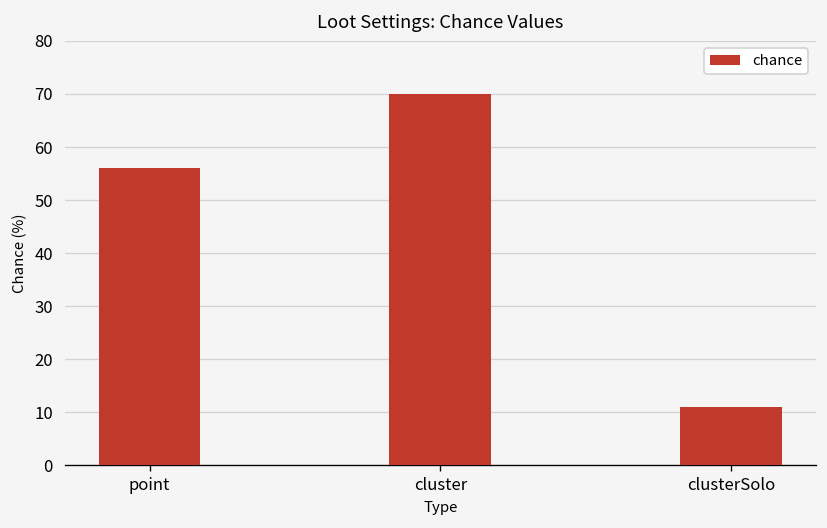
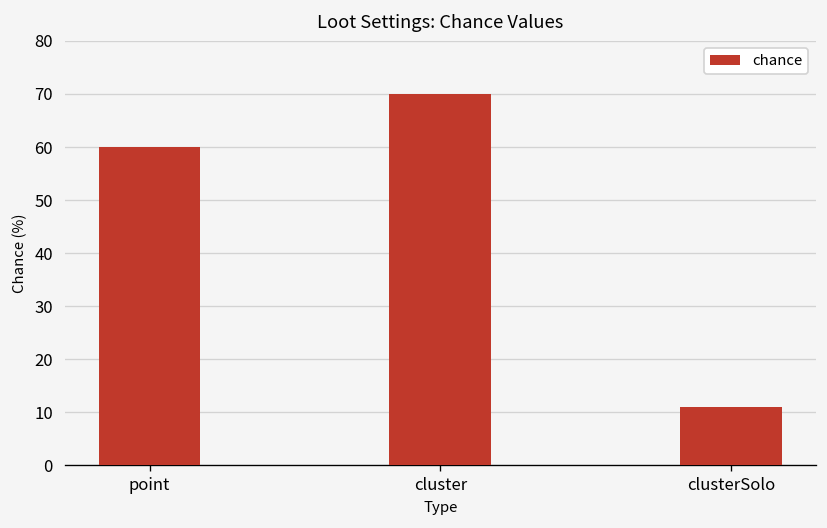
  {
-   "point": 56,
+   "point": 60,
    "cluster": 70,
    "clusterSolo": 11
  }
